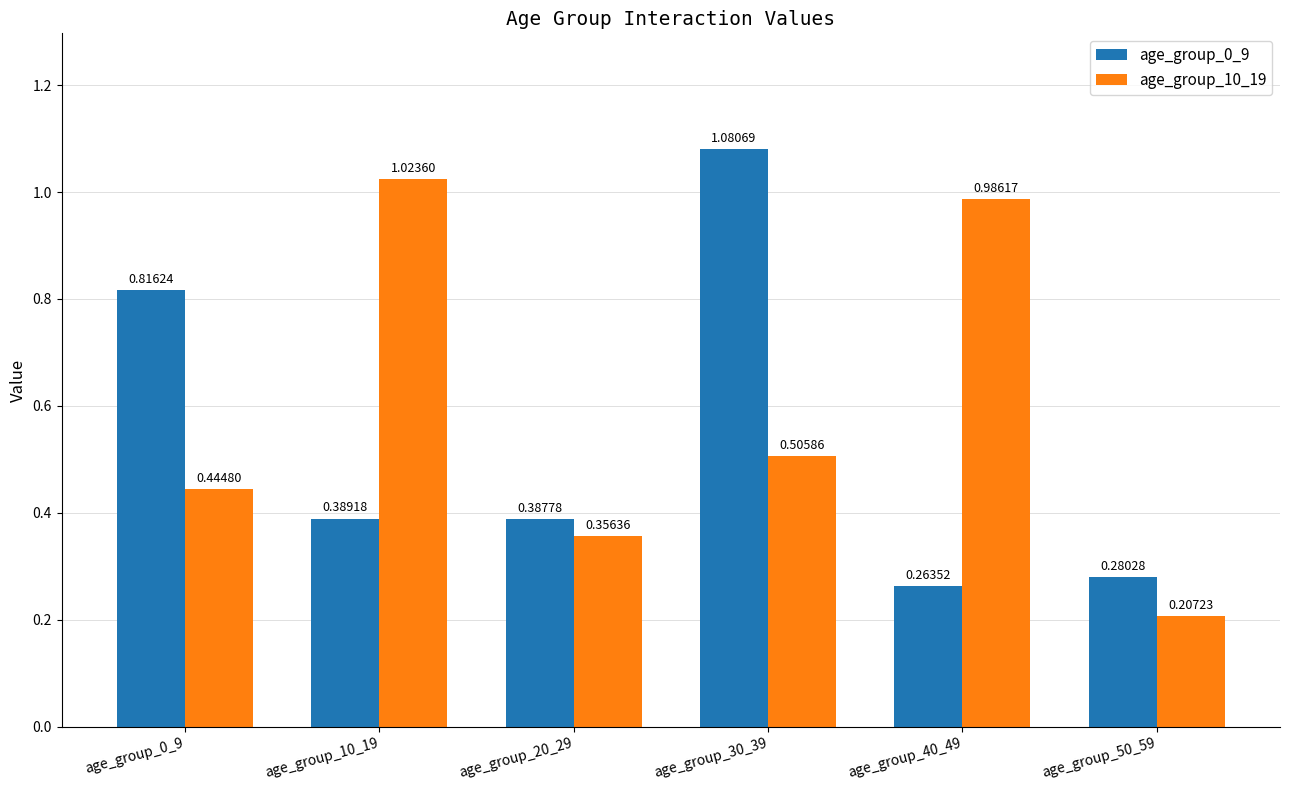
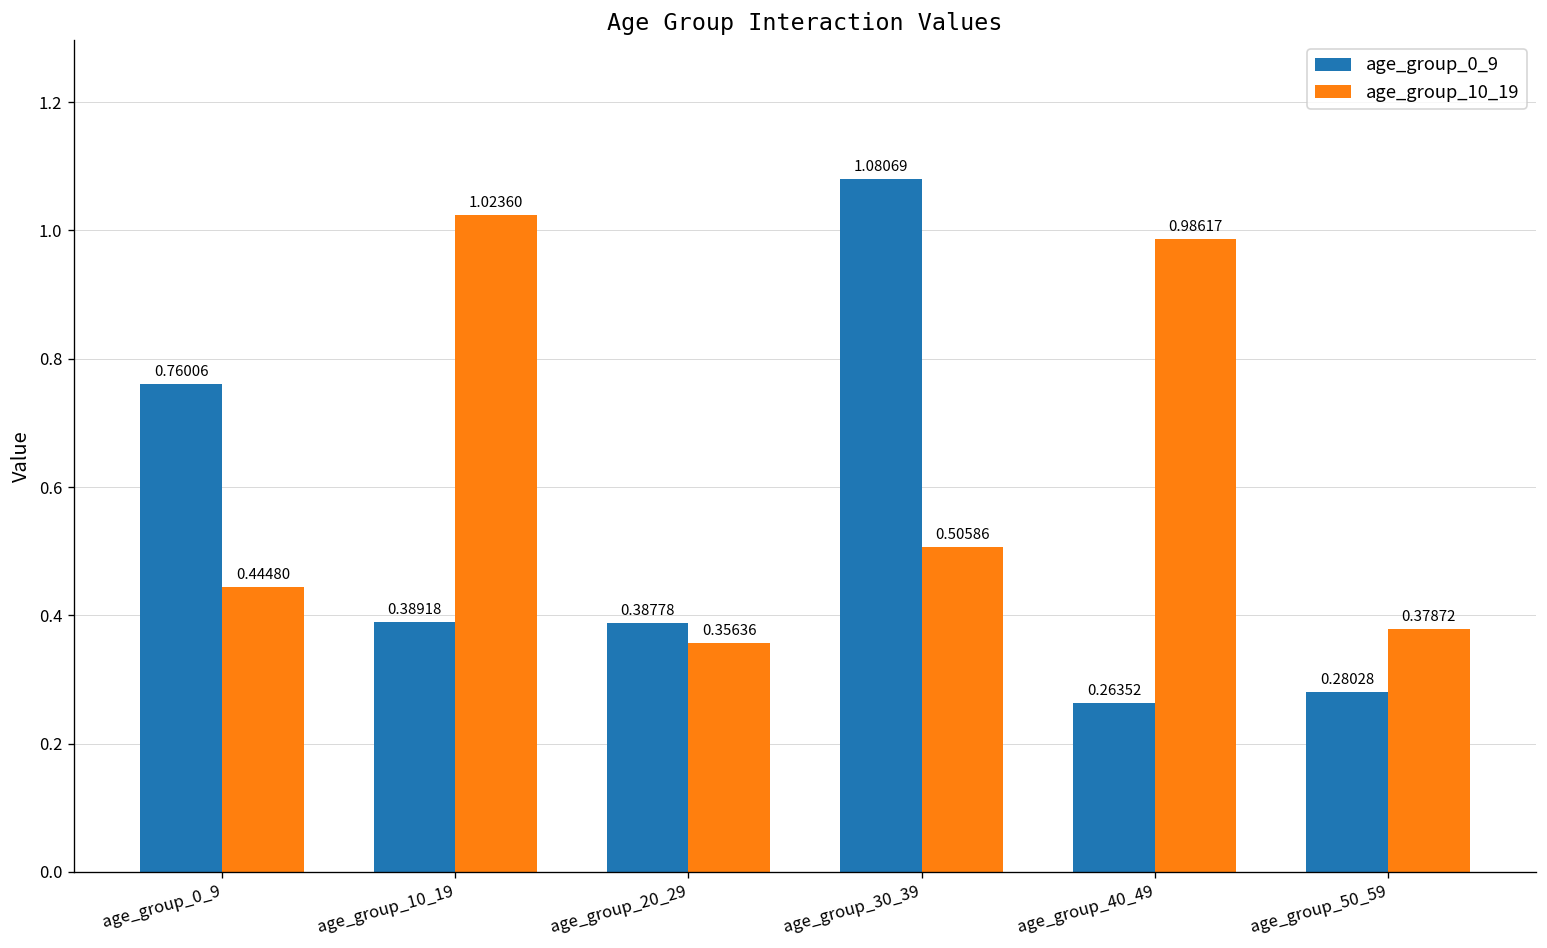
  {
    "age_group_0_9": {
-     "age_group_0_9": 0.81624,
+     "age_group_0_9": 0.76006,
      "age_group_10_19": 0.38918,
      "age_group_20_29": 0.38778,
      "age_group_30_39": 1.08069,
      "age_group_40_49": 0.26352,
      "age_group_50_59": 0.28028
    },
    "age_group_10_19": {
      "age_group_0_9": 0.44480,
      "age_group_10_19": 1.02360,
      "age_group_20_29": 0.35636,
      "age_group_30_39": 0.50586,
      "age_group_40_49": 0.98617,
-     "age_group_50_59": 0.20723
+     "age_group_50_59": 0.37872
    }
  }
